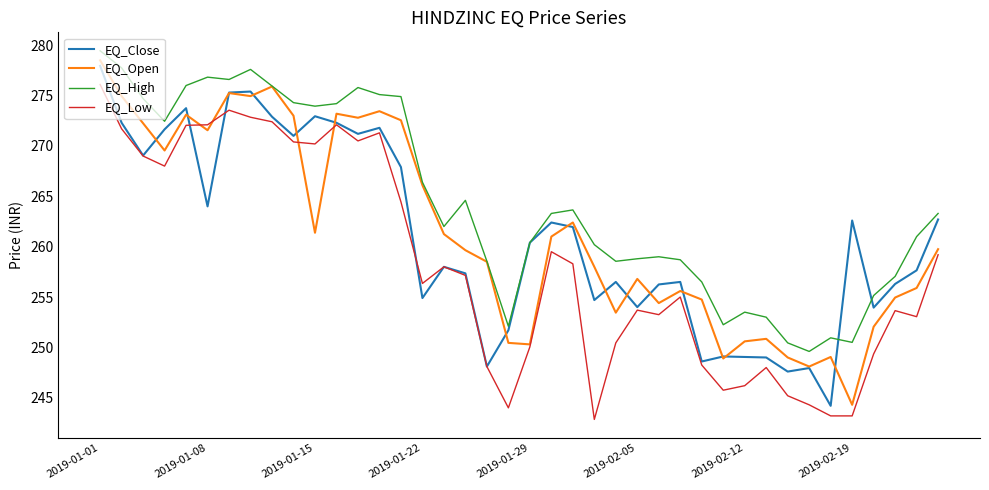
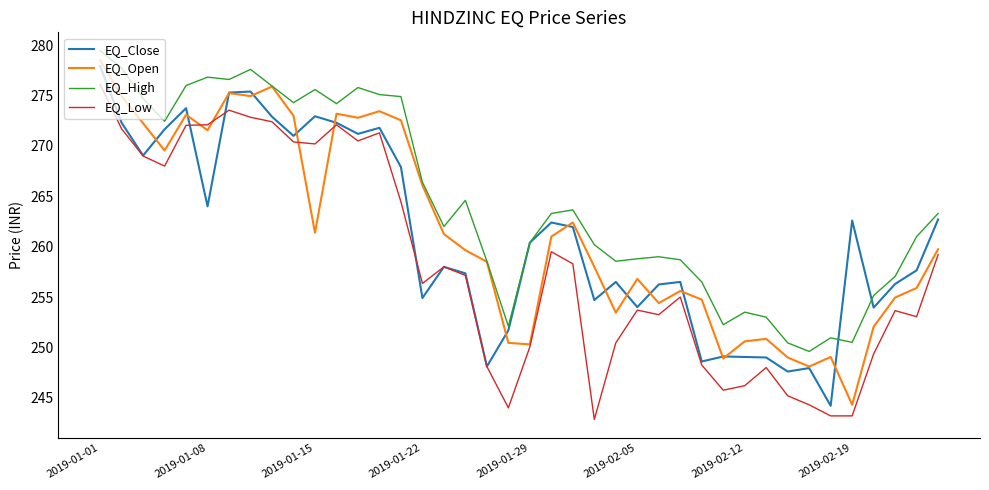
  {
    "EQ_Close": {
      "2019-01-08": 264.0,
      "2019-01-15": 273.0,
      "2019-01-22": 254.9,
      "2019-02-05": 254.0,
      "2019-02-12": 249.1,
      "2019-02-19": 262.6
    },
    "EQ_Open": {
      "2019-01-08": 271.6,
      "2019-01-15": 261.4,
      "2019-01-22": 266.1,
      "2019-02-05": 256.8,
      "2019-02-12": 250.6,
      "2019-02-19": 244.3
    },
    "EQ_High": {
      "2019-01-08": 276.8,
-     "2019-01-15": 274.0,
+     "2019-01-15": 275.6,
      "2019-01-22": 266.4,
      "2019-02-05": 258.8,
      "2019-02-12": 253.5,
      "2019-02-19": 250.5
    },
    "EQ_Low": {
      "2019-01-08": 272.1,
      "2019-01-15": 270.2,
      "2019-01-22": 256.4,
      "2019-02-05": 253.7,
      "2019-02-12": 246.2,
      "2019-02-19": 243.2
    }
  }
